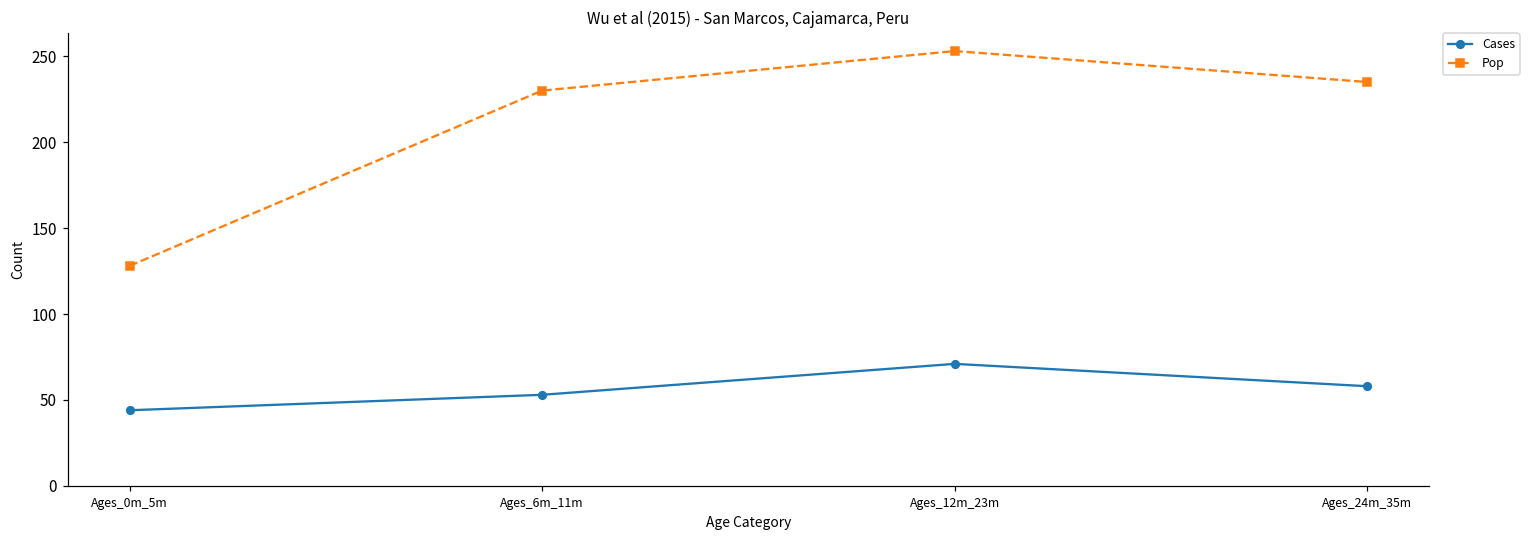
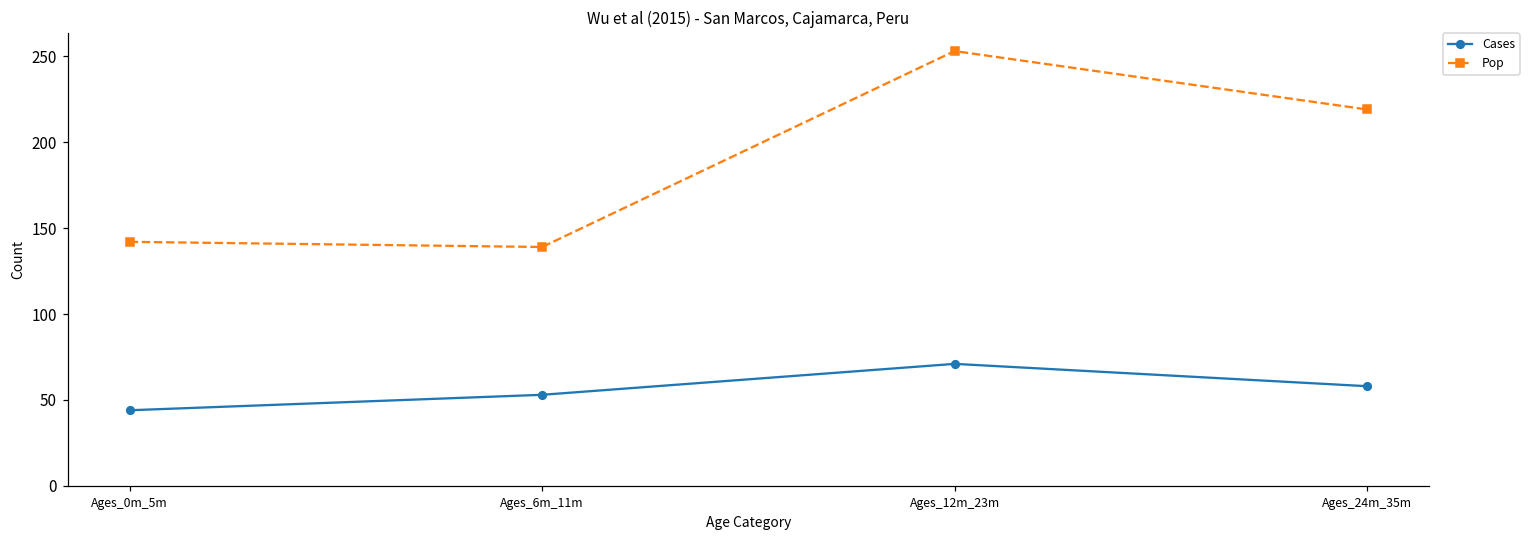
  {
    "Cases": {
      "Ages_0m_5m": 44,
      "Ages_6m_11m": 53,
      "Ages_12m_23m": 71,
      "Ages_24m_35m": 58
    },
    "Pop": {
-     "Ages_0m_5m": 128,
-     "Ages_6m_11m": 230,
+     "Ages_0m_5m": 142,
+     "Ages_6m_11m": 139,
      "Ages_12m_23m": 253,
-     "Ages_24m_35m": 235
+     "Ages_24m_35m": 219
    }
  }
